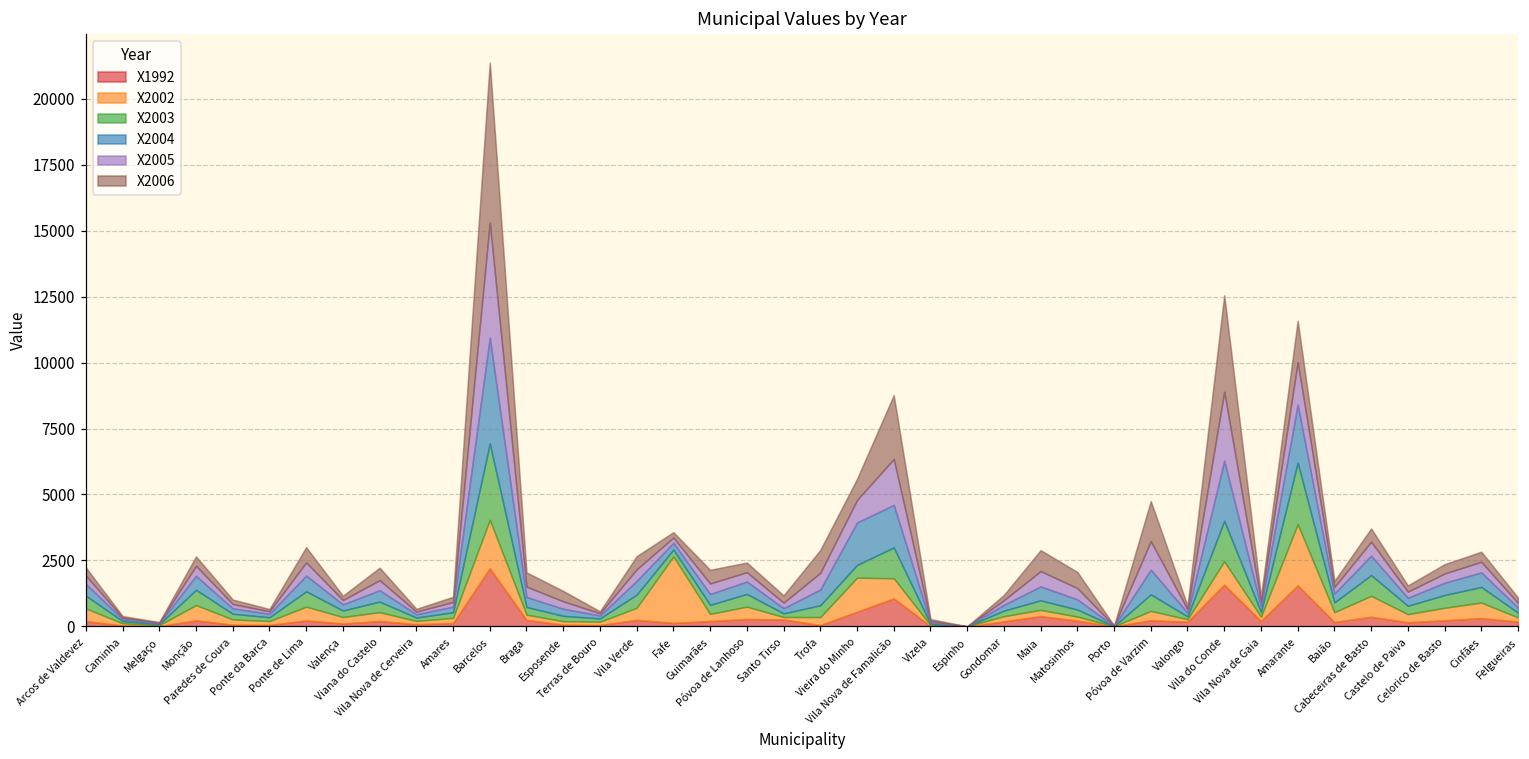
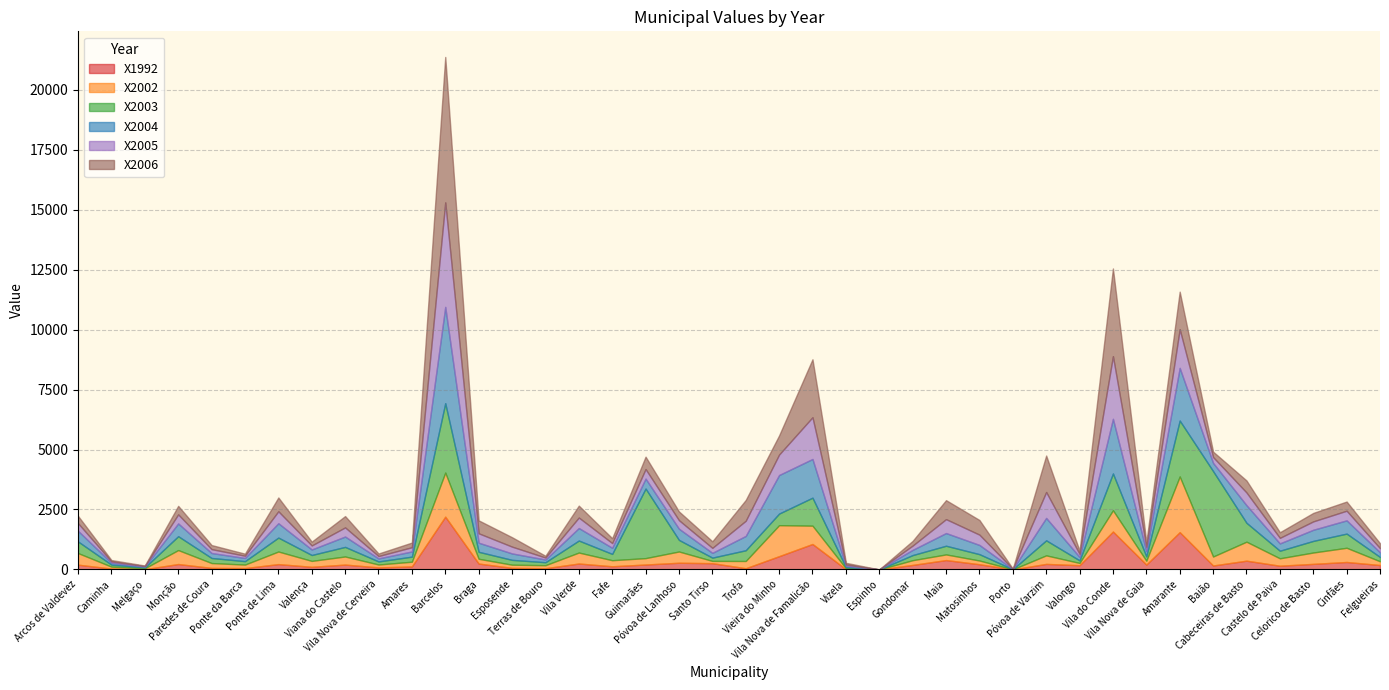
  {
    "X1992": {
      "Arcos de Valdevez": 200,
      "Monção": 200,
      "Ponte de Lima": 200,
      "Valença": 100,
      "Viana do Castelo": 200,
      "Amares": 100,
      "Barcelos": 2200,
      "Braga": 200,
      "Vila Verde": 200,
      "Fafe": 100,
      "Guimarães": 200,
      "Póvoa de Lanhoso": 300,
      "Vieira do Minho": 600,
      "Vila Nova de Famalicão": 1100,
      "Gondomar": 200,
      "Maia": 400,
      "Matosinhos": 200,
      "Póvoa de Varzim": 200,
      "Vila do Conde": 1600,
      "Vila Nova de Gaia": 200,
      "Amarante": 1600,
      "Baião": 200,
      "Cabeceiras de Basto": 400,
      "Castelo de Paiva": 200,
      "Celorico de Basto": 200,
      "Cinfães": 300,
      "Felgueiras": 200
    },
    "X2002": {
      "Arcos de Valdevez": 500,
      "Monção": 600,
      "Paredes de Coura": 200,
      "Ponte da Barca": 100,
      "Ponte de Lima": 500,
      "Valença": 200,
      "Viana do Castelo": 300,
      "Vila Nova de Cerveira": 100,
      "Amares": 200,
      "Barcelos": 1800,
      "Braga": 200,
      "Esposende": 100,
      "Terras de Bouro": 100,
      "Vila Verde": 500,
-     "Fafe": 2500,
+     "Fafe": 300,
      "Guimarães": 300,
      "Póvoa de Lanhoso": 500,
      "Trofa": 300,
      "Vieira do Minho": 1300,
      "Vila Nova de Famalicão": 800,
      "Gondomar": 200,
      "Maia": 200,
      "Matosinhos": 200,
      "Póvoa de Varzim": 400,
      "Vila do Conde": 900,
      "Vila Nova de Gaia": 200,
      "Amarante": 2300,
      "Baião": 400,
      "Cabeceiras de Basto": 800,
      "Castelo de Paiva": 300,
      "Celorico de Basto": 500,
      "Cinfães": 600,
      "Felgueiras": 200
    },
    "X2003": {
      "Arcos de Valdevez": 500,
      "Monção": 600,
      "Paredes de Coura": 200,
      "Ponte da Barca": 100,
      "Ponte de Lima": 600,
      "Valença": 200,
      "Viana do Castelo": 400,
      "Vila Nova de Cerveira": 100,
      "Amares": 200,
      "Barcelos": 2900,
      "Braga": 300,
      "Esposende": 200,
      "Terras de Bouro": 100,
      "Vila Verde": 500,
      "Fafe": 300,
-     "Guimarães": 300,
+     "Guimarães": 2900,
      "Póvoa de Lanhoso": 500,
      "Santo Tirso": 100,
      "Trofa": 400,
      "Vieira do Minho": 500,
      "Vila Nova de Famalicão": 1200,
      "Gondomar": 200,
      "Maia": 400,
      "Matosinhos": 300,
      "Póvoa de Varzim": 600,
      "Vila do Conde": 1500,
      "Vila Nova de Gaia": 200,
      "Amarante": 2300,
-     "Baião": 400,
+     "Baião": 3600,
      "Cabeceiras de Basto": 800,
      "Castelo de Paiva": 300,
      "Celorico de Basto": 500,
      "Cinfães": 600,
      "Felgueiras": 200
    },
    "X2004": {
      "Arcos de Valdevez": 400,
      "Monção": 500,
      "Paredes de Coura": 200,
      "Ponte de Lima": 600,
      "Valença": 200,
      "Viana do Castelo": 400,
      "Amares": 200,
      "Barcelos": 4000,
      "Braga": 400,
      "Esposende": 300,
      "Vila Verde": 500,
      "Fafe": 300,
      "Guimarães": 400,
      "Póvoa de Lanhoso": 500,
      "Santo Tirso": 200,
      "Trofa": 600,
      "Vieira do Minho": 1600,
      "Vila Nova de Famalicão": 1600,
      "Gondomar": 200,
      "Maia": 500,
      "Matosinhos": 400,
      "Póvoa de Varzim": 900,
      "Valongo": 100,
      "Vila do Conde": 2300,
      "Vila Nova de Gaia": 200,
      "Amarante": 2200,
      "Baião": 300,
      "Cabeceiras de Basto": 700,
      "Castelo de Paiva": 300,
      "Celorico de Basto": 500,
      "Cinfães": 600,
      "Felgueiras": 200
    },
    "X2005": {
      "Arcos de Valdevez": 300,
      "Monção": 400,
      "Paredes de Coura": 200,
      "Ponte de Lima": 500,
      "Valença": 200,
      "Viana do Castelo": 400,
      "Amares": 200,
      "Barcelos": 4400,
      "Braga": 400,
      "Esposende": 300,
      "Vila Verde": 400,
      "Fafe": 200,
      "Guimarães": 400,
      "Póvoa de Lanhoso": 400,
      "Santo Tirso": 200,
      "Trofa": 600,
      "Vieira do Minho": 900,
      "Vila Nova de Famalicão": 1700,
      "Gondomar": 200,
      "Maia": 600,
      "Matosinhos": 400,
      "Póvoa de Varzim": 1100,
      "Valongo": 100,
      "Vila do Conde": 2600,
      "Vila Nova de Gaia": 200,
      "Amarante": 1600,
      "Baião": 200,
      "Cabeceiras de Basto": 500,
      "Castelo de Paiva": 200,
      "Celorico de Basto": 300,
      "Cinfães": 400,
      "Felgueiras": 200
    },
    "X2006": {
      "Arcos de Valdevez": 300,
      "Monção": 400,
      "Paredes de Coura": 200,
      "Ponte de Lima": 600,
      "Valença": 200,
      "Viana do Castelo": 500,
      "Amares": 200,
      "Barcelos": 6100,
      "Braga": 500,
      "Esposende": 400,
      "Vila Verde": 500,
      "Fafe": 200,
      "Guimarães": 500,
      "Póvoa de Lanhoso": 400,
      "Santo Tirso": 300,
      "Trofa": 900,
      "Vieira do Minho": 800,
      "Vila Nova de Famalicão": 2400,
      "Gondomar": 200,
      "Maia": 800,
      "Matosinhos": 600,
      "Póvoa de Varzim": 1500,
      "Valongo": 100,
      "Vila do Conde": 3700,
      "Vila Nova de Gaia": 200,
      "Amarante": 1600,
      "Baião": 200,
      "Cabeceiras de Basto": 500,
      "Castelo de Paiva": 200,
      "Celorico de Basto": 400,
      "Cinfães": 400,
      "Felgueiras": 200
    }
  }
